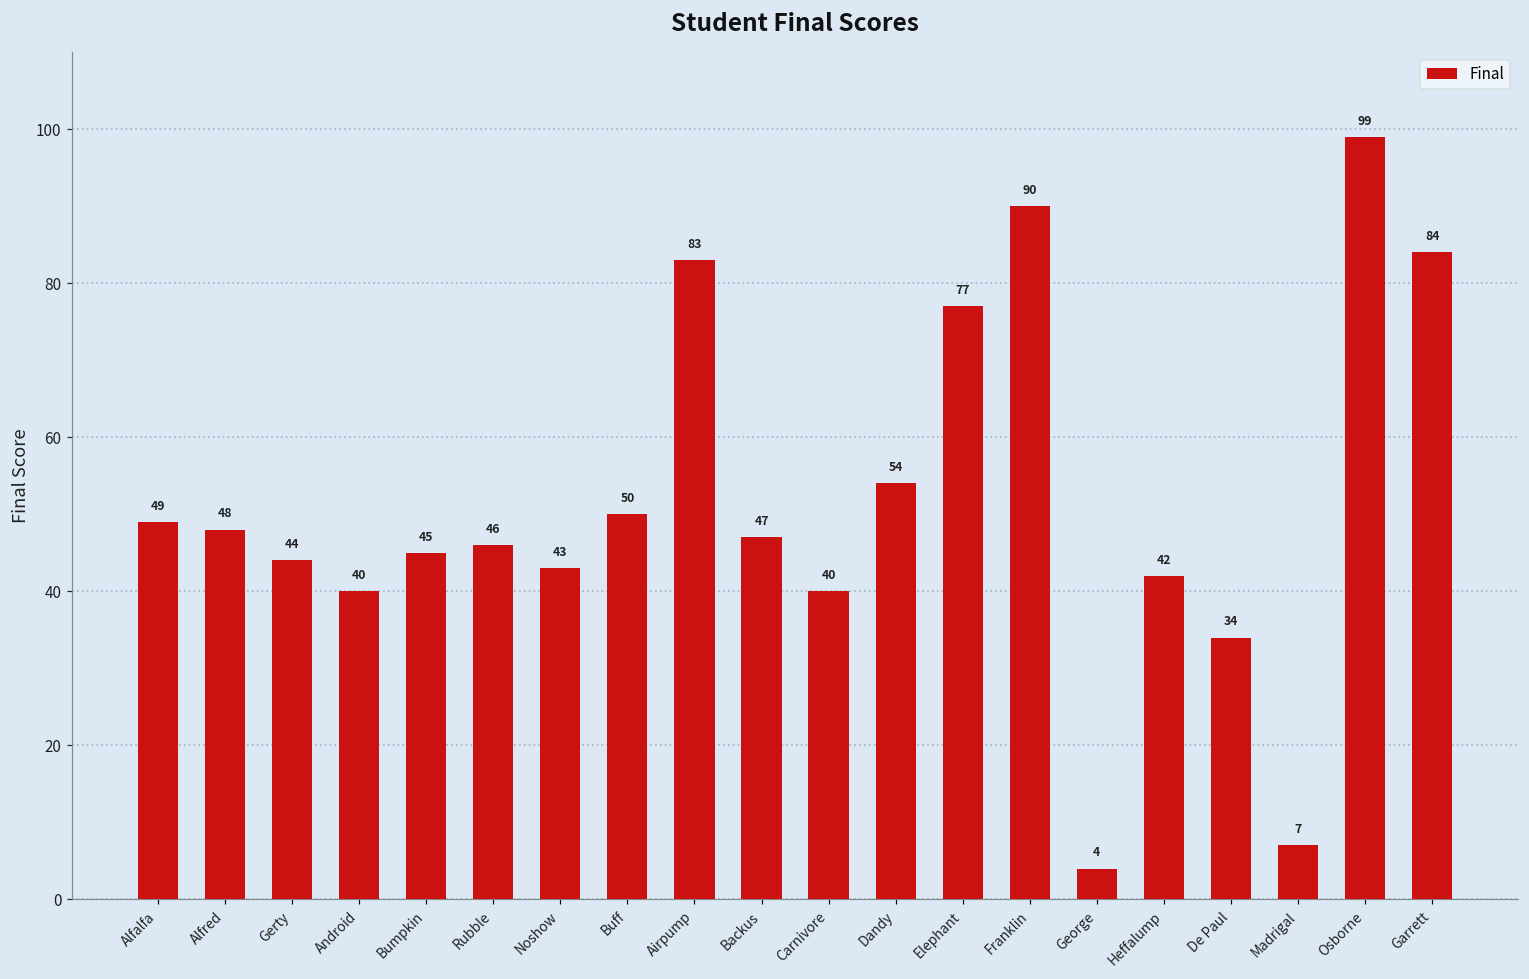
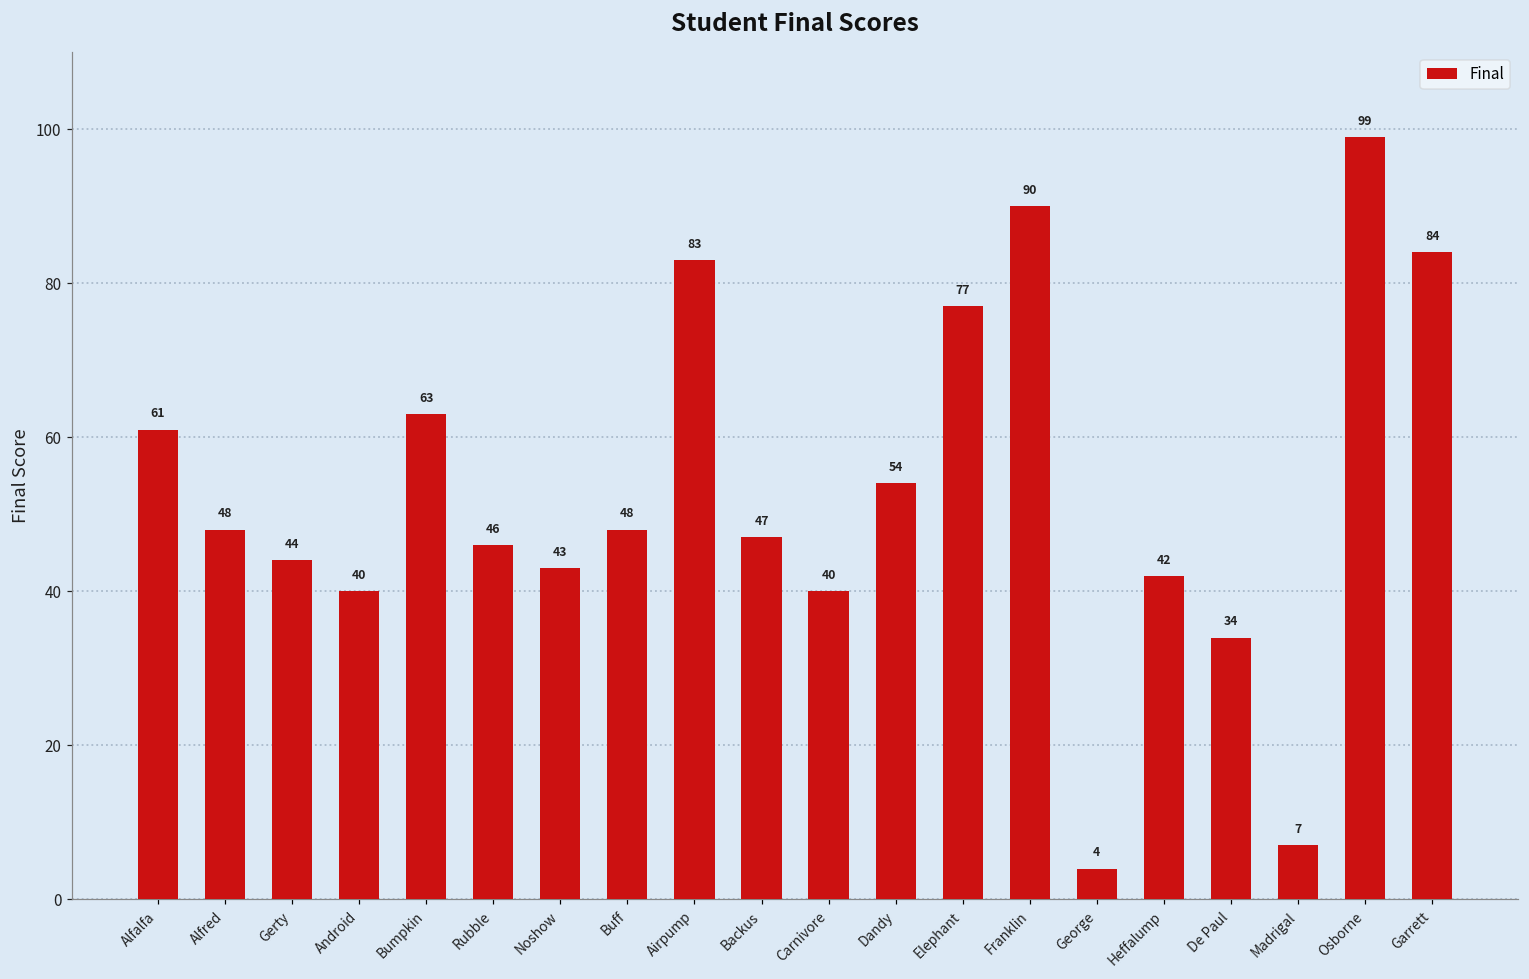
  {
-   "Alfalfa": 49,
+   "Alfalfa": 61,
    "Alfred": 48,
    "Gerty": 44,
    "Android": 40,
-   "Bumpkin": 45,
+   "Bumpkin": 63,
    "Rubble": 46,
    "Noshow": 43,
-   "Buff": 50,
+   "Buff": 48,
    "Airpump": 83,
    "Backus": 47,
    "Carnivore": 40,
    "Dandy": 54,
    "Elephant": 77,
    "Franklin": 90,
    "George": 4,
    "Heffalump": 42,
    "De Paul": 34,
    "Madrigal": 7,
    "Osborne": 99,
    "Garrett": 84
  }
